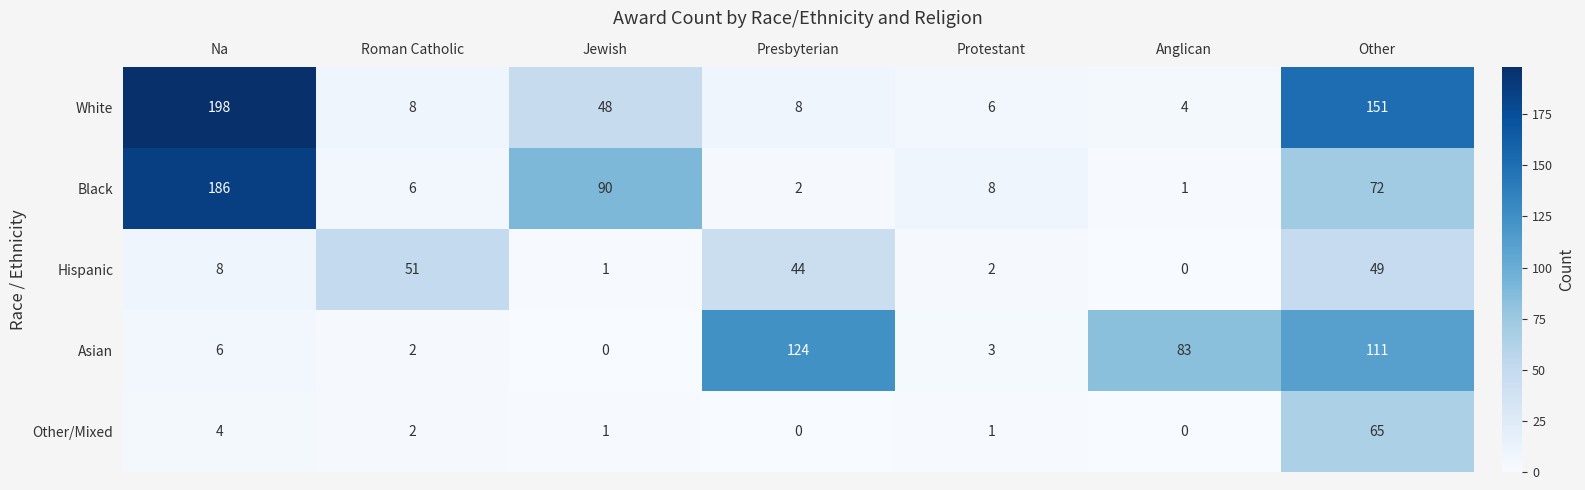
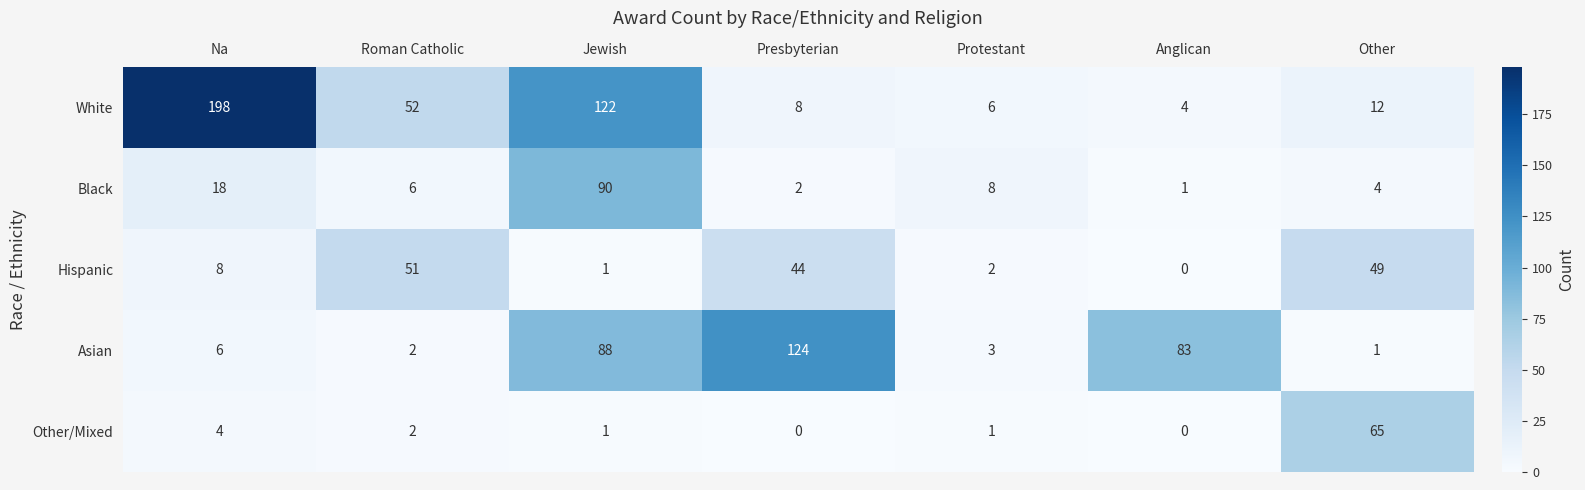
  {
    "White": {
      "Na": 198,
-     "Roman Catholic": 8,
-     "Jewish": 48,
+     "Roman Catholic": 52,
+     "Jewish": 122,
      "Presbyterian": 8,
      "Protestant": 6,
      "Anglican": 4,
-     "Other": 151
+     "Other": 12
    },
    "Black": {
-     "Na": 186,
+     "Na": 18,
      "Roman Catholic": 6,
      "Jewish": 90,
      "Presbyterian": 2,
      "Protestant": 8,
      "Anglican": 1,
-     "Other": 72
+     "Other": 4
    },
    "Hispanic": {
      "Na": 8,
      "Roman Catholic": 51,
      "Jewish": 1,
      "Presbyterian": 44,
      "Protestant": 2,
      "Anglican": 0,
      "Other": 49
    },
    "Asian": {
      "Na": 6,
      "Roman Catholic": 2,
-     "Jewish": 0,
+     "Jewish": 88,
      "Presbyterian": 124,
      "Protestant": 3,
      "Anglican": 83,
-     "Other": 111
+     "Other": 1
    },
    "Other/Mixed": {
      "Na": 4,
      "Roman Catholic": 2,
      "Jewish": 1,
      "Presbyterian": 0,
      "Protestant": 1,
      "Anglican": 0,
      "Other": 65
    }
  }
